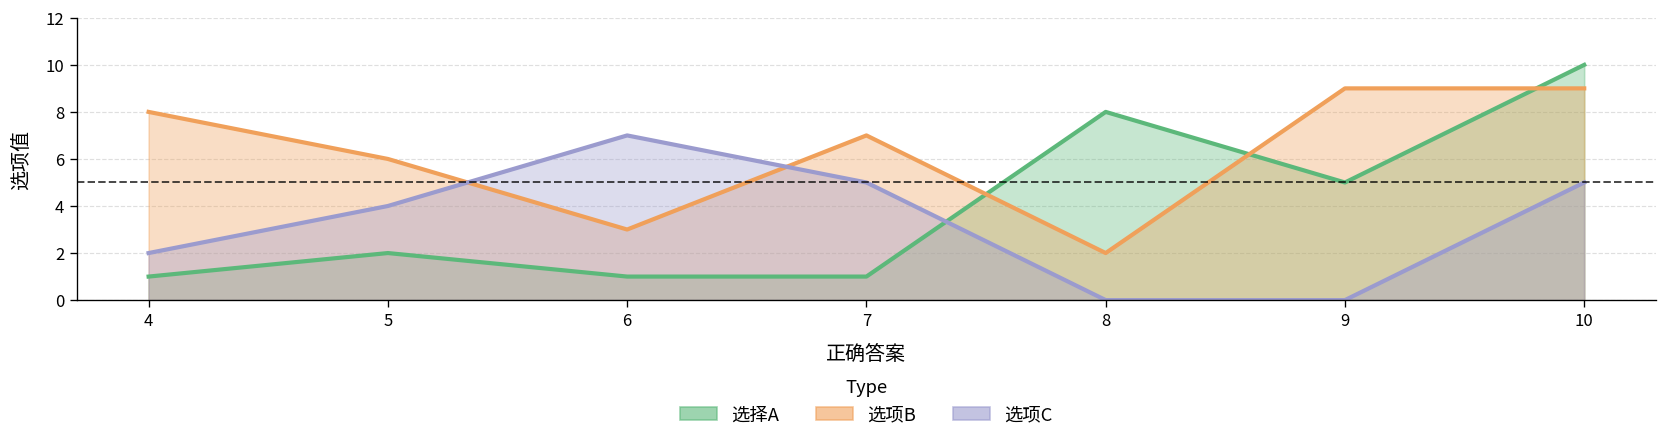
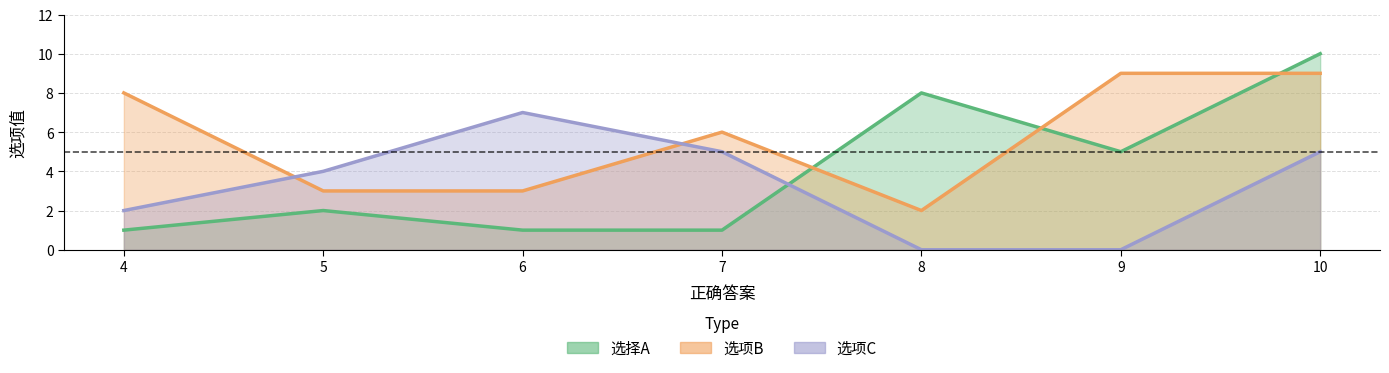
  {
    "选项B": {
      "4": 8,
-     "5": 6,
+     "5": 3,
      "6": 3,
-     "7": 7,
+     "7": 6,
      "8": 2,
      "9": 9,
      "10": 9
    }
  }
